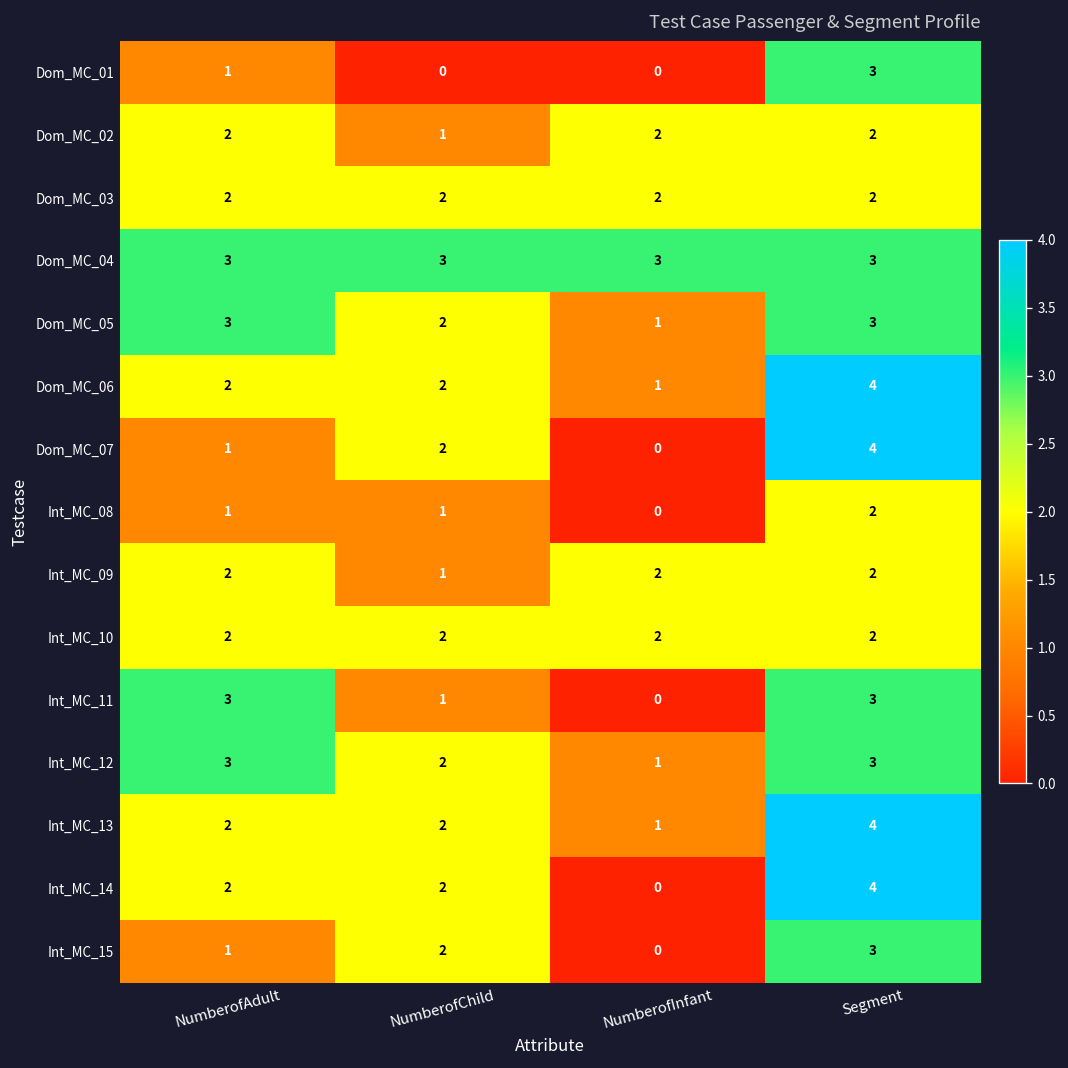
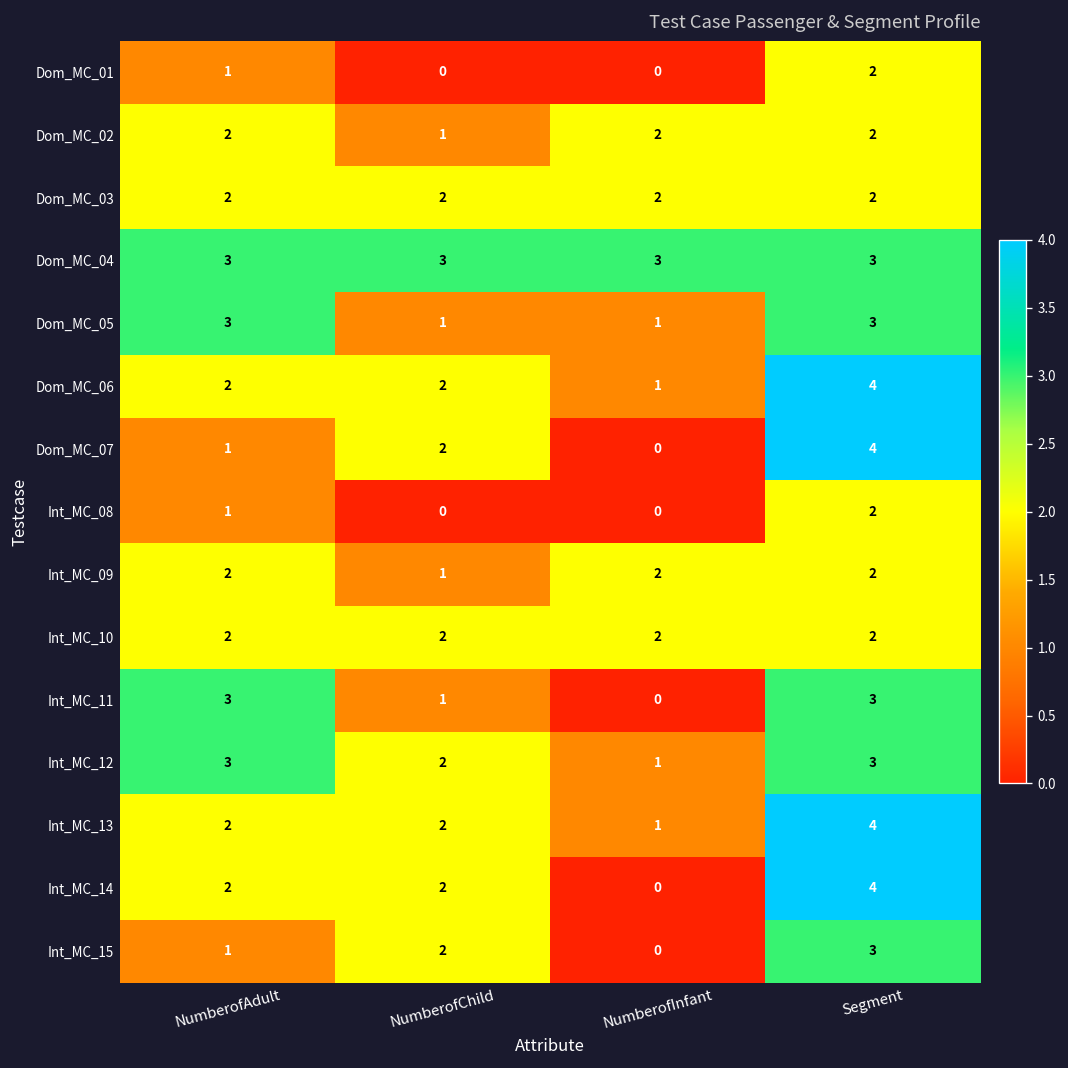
  {
    "Dom_MC_01": {
      "NumberofAdult": 1,
      "NumberofChild": 0,
      "NumberofInfant": 0,
-     "Segment": 3
+     "Segment": 2
    },
    "Dom_MC_02": {
      "NumberofAdult": 2,
      "NumberofChild": 1,
      "NumberofInfant": 2,
      "Segment": 2
    },
    "Dom_MC_03": {
      "NumberofAdult": 2,
      "NumberofChild": 2,
      "NumberofInfant": 2,
      "Segment": 2
    },
    "Dom_MC_04": {
      "NumberofAdult": 3,
      "NumberofChild": 3,
      "NumberofInfant": 3,
      "Segment": 3
    },
    "Dom_MC_05": {
      "NumberofAdult": 3,
-     "NumberofChild": 2,
+     "NumberofChild": 1,
      "NumberofInfant": 1,
      "Segment": 3
    },
    "Dom_MC_06": {
      "NumberofAdult": 2,
      "NumberofChild": 2,
      "NumberofInfant": 1,
      "Segment": 4
    },
    "Dom_MC_07": {
      "NumberofAdult": 1,
      "NumberofChild": 2,
      "NumberofInfant": 0,
      "Segment": 4
    },
    "Int_MC_08": {
      "NumberofAdult": 1,
-     "NumberofChild": 1,
+     "NumberofChild": 0,
      "NumberofInfant": 0,
      "Segment": 2
    },
    "Int_MC_09": {
      "NumberofAdult": 2,
      "NumberofChild": 1,
      "NumberofInfant": 2,
      "Segment": 2
    },
    "Int_MC_10": {
      "NumberofAdult": 2,
      "NumberofChild": 2,
      "NumberofInfant": 2,
      "Segment": 2
    },
    "Int_MC_11": {
      "NumberofAdult": 3,
      "NumberofChild": 1,
      "NumberofInfant": 0,
      "Segment": 3
    },
    "Int_MC_12": {
      "NumberofAdult": 3,
      "NumberofChild": 2,
      "NumberofInfant": 1,
      "Segment": 3
    },
    "Int_MC_13": {
      "NumberofAdult": 2,
      "NumberofChild": 2,
      "NumberofInfant": 1,
      "Segment": 4
    },
    "Int_MC_14": {
      "NumberofAdult": 2,
      "NumberofChild": 2,
      "NumberofInfant": 0,
      "Segment": 4
    },
    "Int_MC_15": {
      "NumberofAdult": 1,
      "NumberofChild": 2,
      "NumberofInfant": 0,
      "Segment": 3
    }
  }
